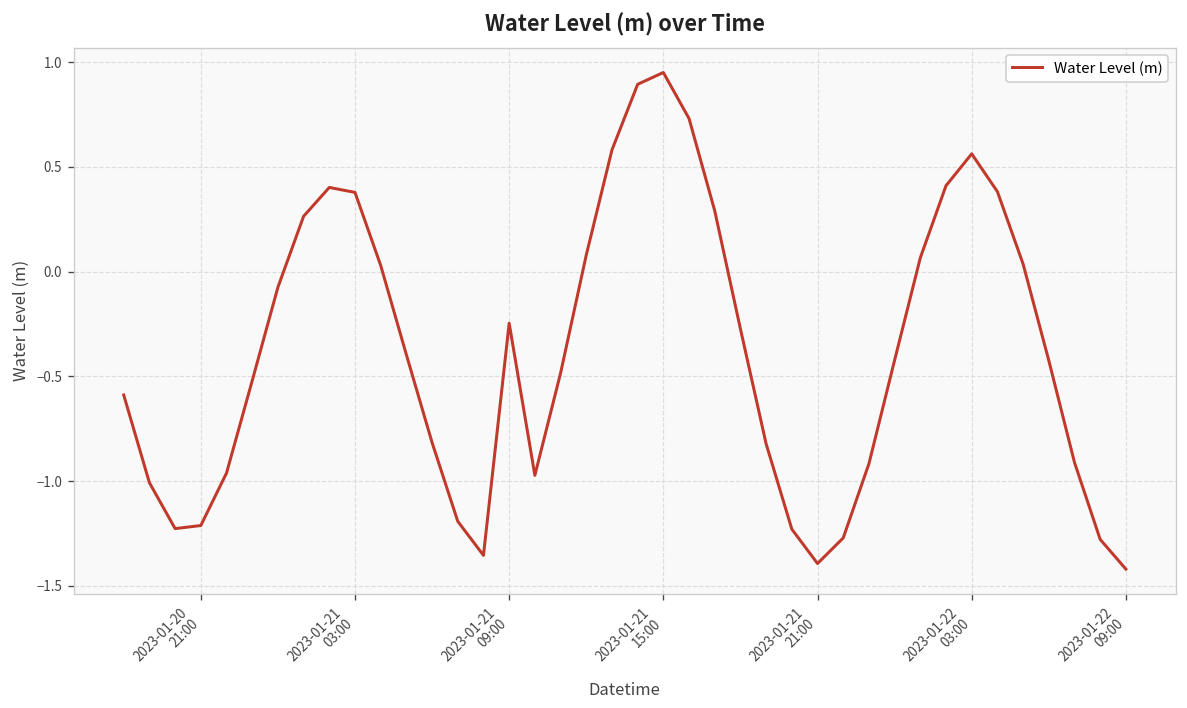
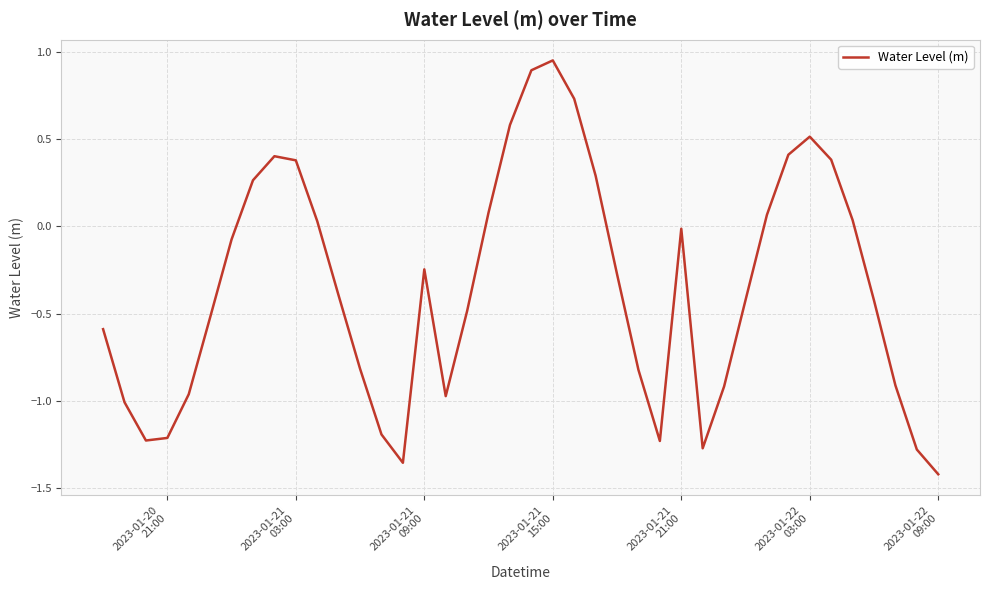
  {
    "2023-01-20 21:00": -1.21,
    "2023-01-21 03:00": 0.38,
    "2023-01-21 09:00": -0.25,
    "2023-01-21 15:00": 0.95,
-   "2023-01-21 21:00": -1.39,
-   "2023-01-22 03:00": 0.56,
+   "2023-01-21 21:00": -0.01,
+   "2023-01-22 03:00": 0.51,
    "2023-01-22 09:00": -1.42
  }
